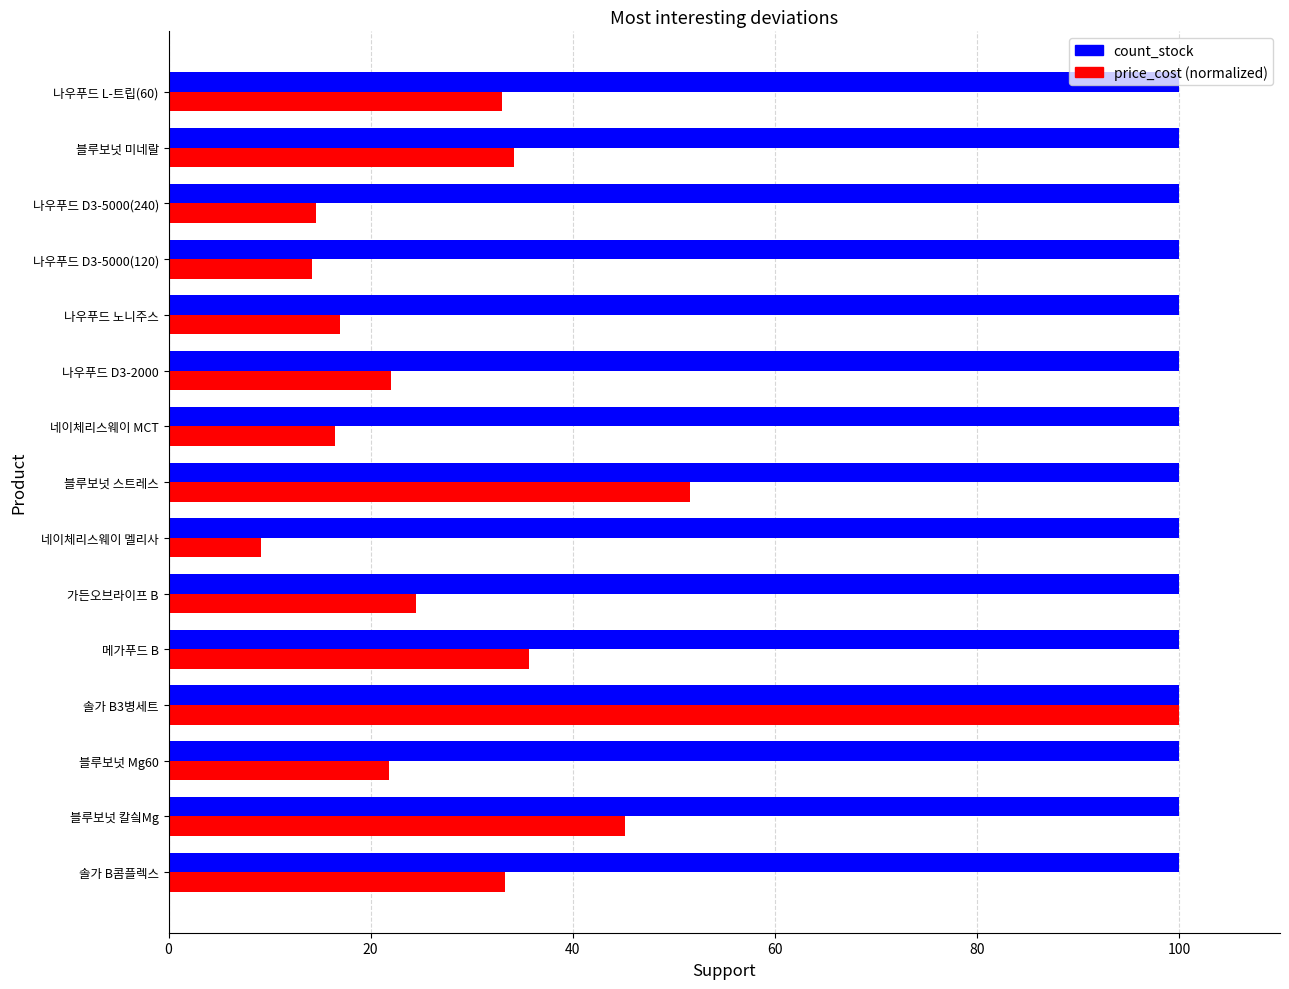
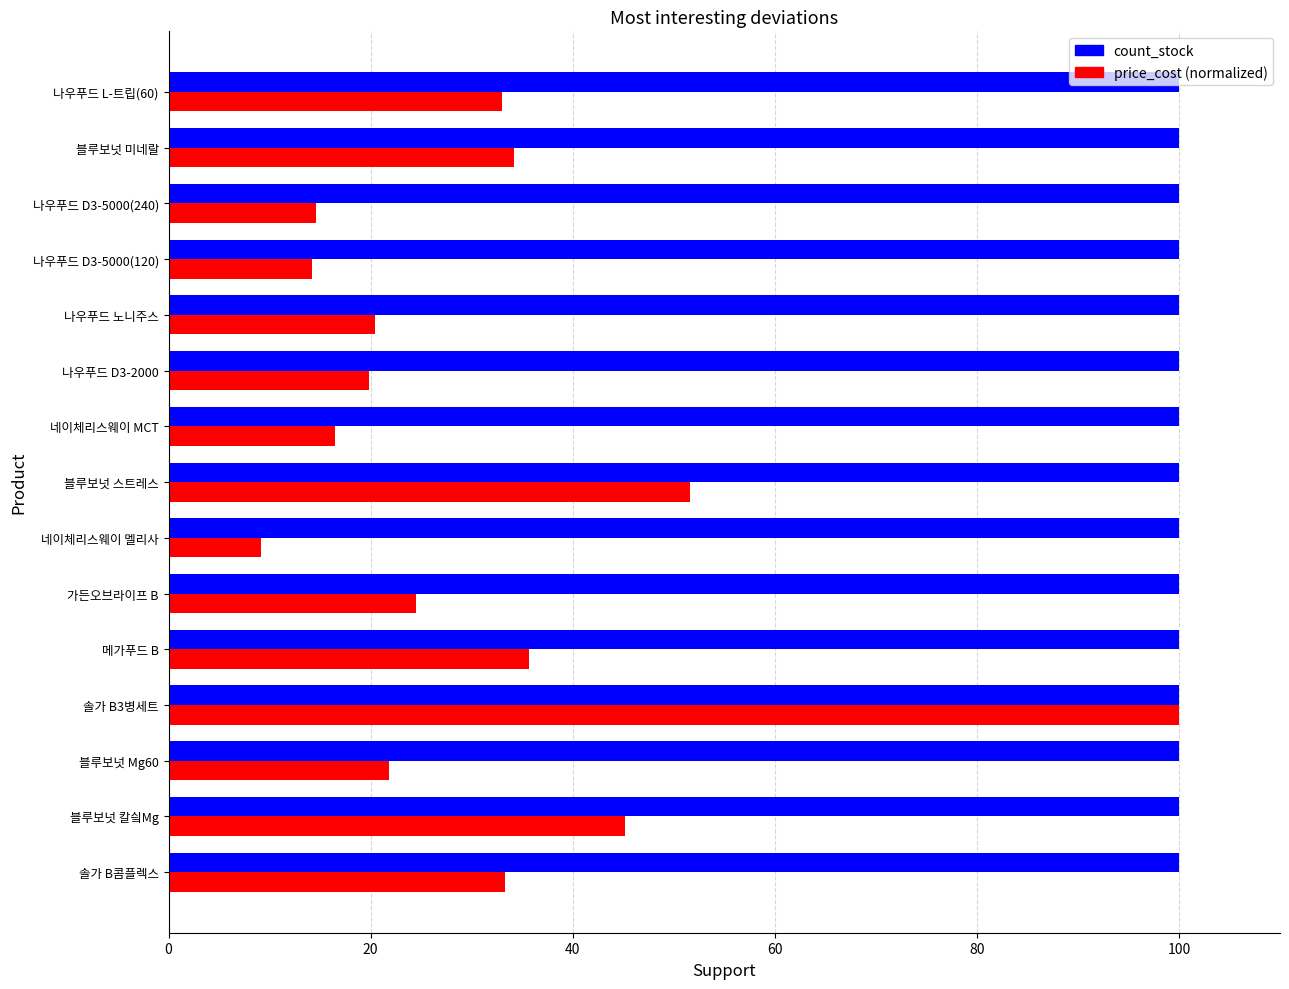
  {
    "count_stock": {
      "블루보넛 미네랄": 100.0,
      "나우푸드 D3-5000(240)": 100.0,
      "나우푸드 D3-5000(120)": 100.0,
      "나우푸드 노니주스": 100.0,
      "나우푸드 D3-2000": 100.0,
      "네이체리스웨이 MCT": 100.0,
      "블루보넛 스트레스": 100.0,
      "네이체리스웨이 멜리사": 100.0,
      "가든오브라이프 B": 100.0,
      "메가푸드 B": 100.0,
      "솔가 B3병세트": 100.0,
      "블루보넛 Mg60": 100.0,
      "블루보넛 칼싘Mg": 100.0,
      "솔가 B콤플렉스": 100.0
    },
    "price_cost (normalized)": {
      "나우푸드 L-트립(60)": 33.0,
      "블루보넛 미네랄": 34.2,
      "나우푸드 D3-5000(240)": 14.6,
      "나우푸드 D3-5000(120)": 14.2,
-     "나우푸드 노니주스": 17.0,
-     "나우푸드 D3-2000": 22.0,
+     "나우푸드 노니주스": 20.4,
+     "나우푸드 D3-2000": 19.8,
      "네이체리스웨이 MCT": 16.5,
      "블루보넛 스트레스": 51.6,
      "네이체리스웨이 멜리사": 9.1,
      "가든오브라이프 B": 24.5,
      "메가푸드 B": 35.6,
      "솔가 B3병세트": 100.0,
      "블루보넛 Mg60": 21.8,
      "블루보넛 칼싘Mg": 45.2,
      "솔가 B콤플렉스": 33.3
    }
  }
